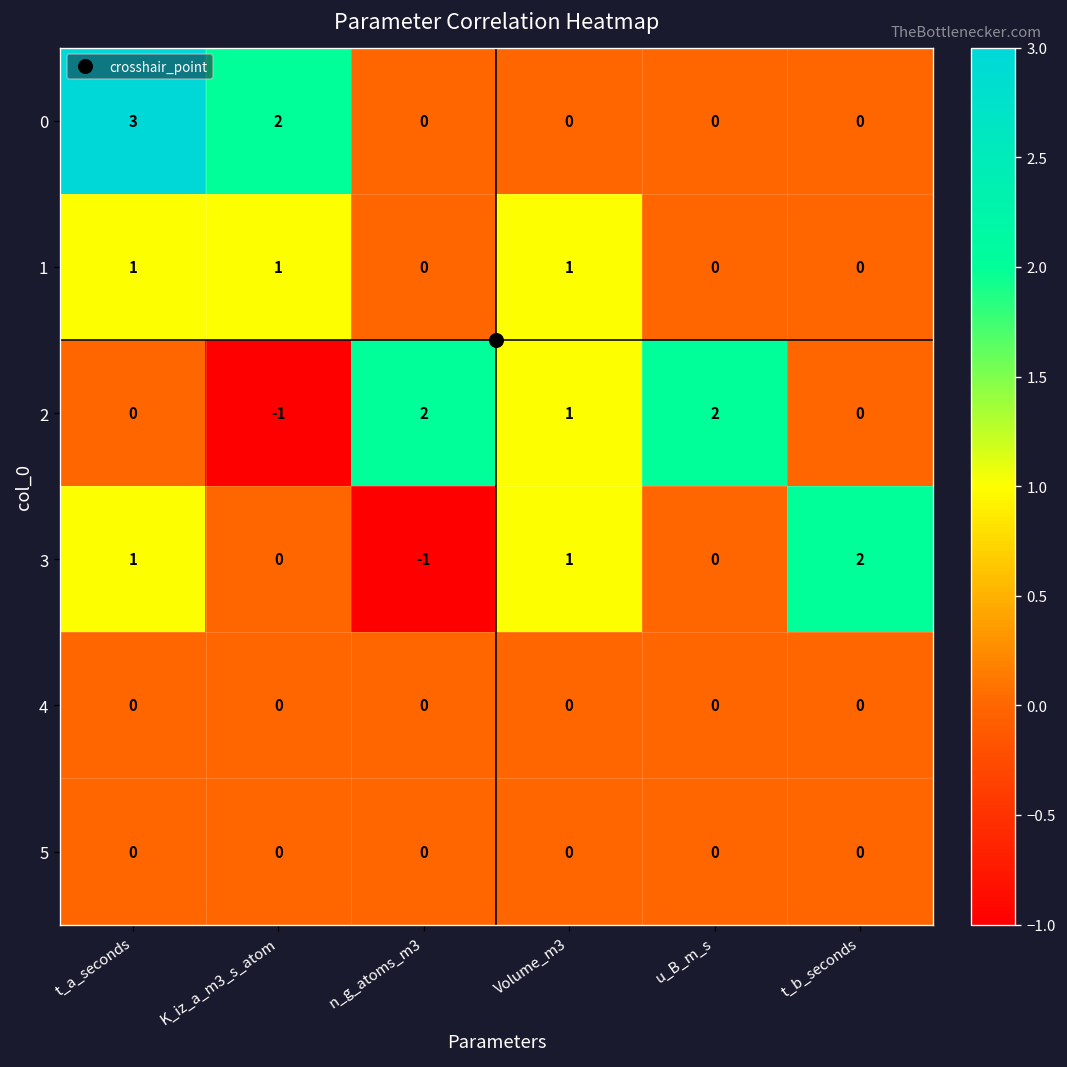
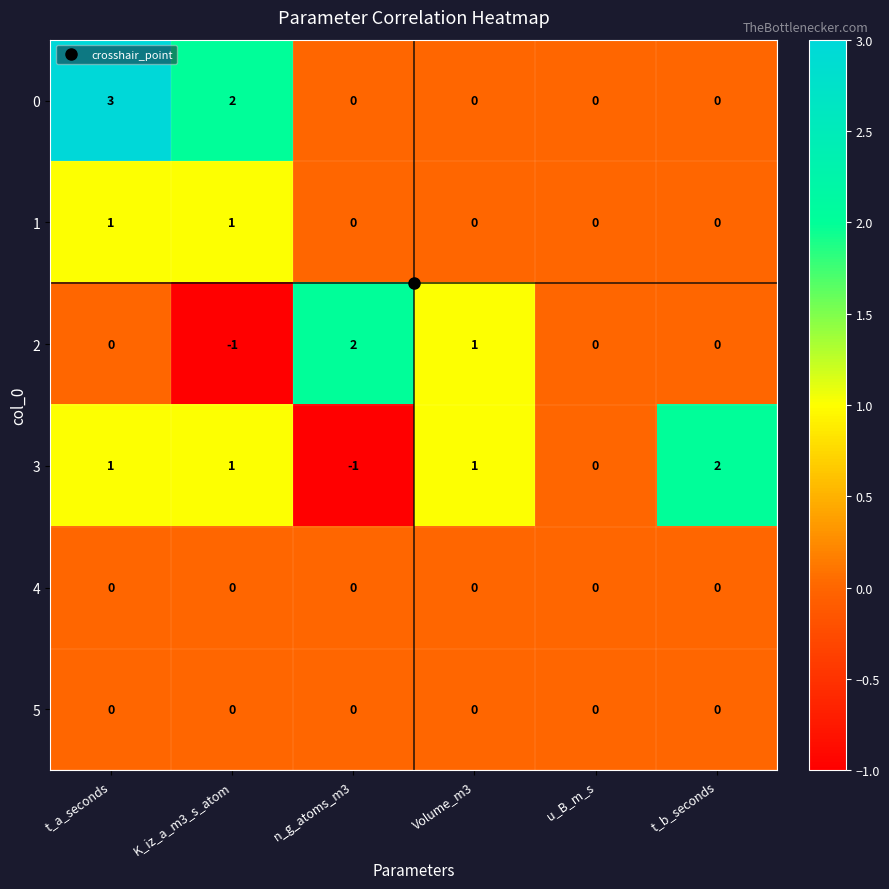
  {
    "0": {
      "t_a_seconds": 3,
      "K_iz_a_m3_s_atom": 2,
      "n_g_atoms_m3": 0,
      "Volume_m3": 0,
      "u_B_m_s": 0,
      "t_b_seconds": 0
    },
    "1": {
      "t_a_seconds": 1,
      "K_iz_a_m3_s_atom": 1,
      "n_g_atoms_m3": 0,
-     "Volume_m3": 1,
+     "Volume_m3": 0,
      "u_B_m_s": 0,
      "t_b_seconds": 0
    },
    "2": {
      "t_a_seconds": 0,
      "K_iz_a_m3_s_atom": -1,
      "n_g_atoms_m3": 2,
      "Volume_m3": 1,
-     "u_B_m_s": 2,
+     "u_B_m_s": 0,
      "t_b_seconds": 0
    },
    "3": {
      "t_a_seconds": 1,
-     "K_iz_a_m3_s_atom": 0,
+     "K_iz_a_m3_s_atom": 1,
      "n_g_atoms_m3": -1,
      "Volume_m3": 1,
      "u_B_m_s": 0,
      "t_b_seconds": 2
    },
    "4": {
      "t_a_seconds": 0,
      "K_iz_a_m3_s_atom": 0,
      "n_g_atoms_m3": 0,
      "Volume_m3": 0,
      "u_B_m_s": 0,
      "t_b_seconds": 0
    },
    "5": {
      "t_a_seconds": 0,
      "K_iz_a_m3_s_atom": 0,
      "n_g_atoms_m3": 0,
      "Volume_m3": 0,
      "u_B_m_s": 0,
      "t_b_seconds": 0
    }
  }
